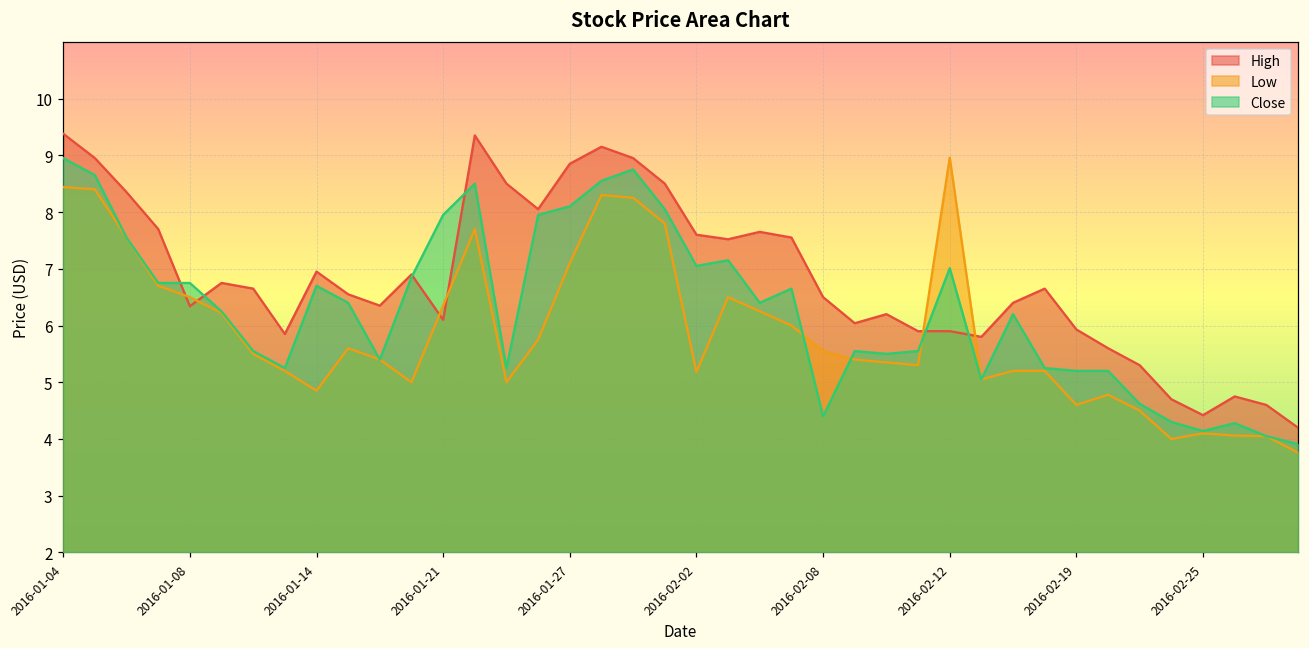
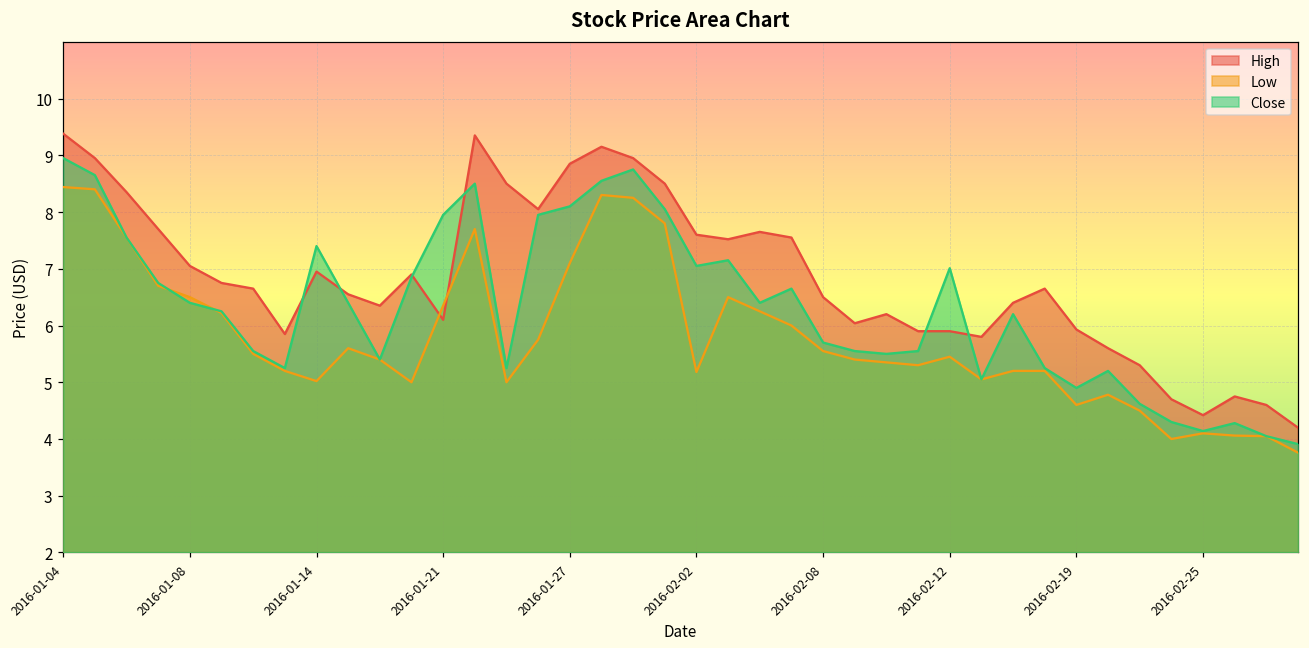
  {
    "High": {
      "2016-01-04": 9.4,
-     "2016-01-08": 6.3,
+     "2016-01-08": 7.1,
      "2016-01-14": 7.0,
      "2016-01-21": 6.1,
      "2016-01-27": 8.9,
      "2016-02-02": 7.6,
      "2016-02-08": 6.5,
      "2016-02-12": 5.9,
      "2016-02-19": 5.9,
      "2016-02-25": 4.4
    },
    "Low": {
      "2016-01-04": 8.4,
      "2016-01-08": 6.5,
-     "2016-01-14": 4.9,
+     "2016-01-14": 5.0,
      "2016-01-21": 6.4,
      "2016-01-27": 7.1,
      "2016-02-02": 5.2,
      "2016-02-08": 5.6,
-     "2016-02-12": 9.0,
+     "2016-02-12": 5.5,
      "2016-02-19": 4.6
    },
    "Close": {
      "2016-01-04": 9.0,
-     "2016-01-08": 6.8,
-     "2016-01-14": 6.7,
+     "2016-01-08": 6.4,
+     "2016-01-14": 7.4,
      "2016-01-21": 8.0,
      "2016-01-27": 8.1,
      "2016-02-02": 7.1,
-     "2016-02-08": 4.4,
+     "2016-02-08": 5.7,
      "2016-02-12": 7.0,
-     "2016-02-19": 5.2
+     "2016-02-19": 4.9
    }
  }
